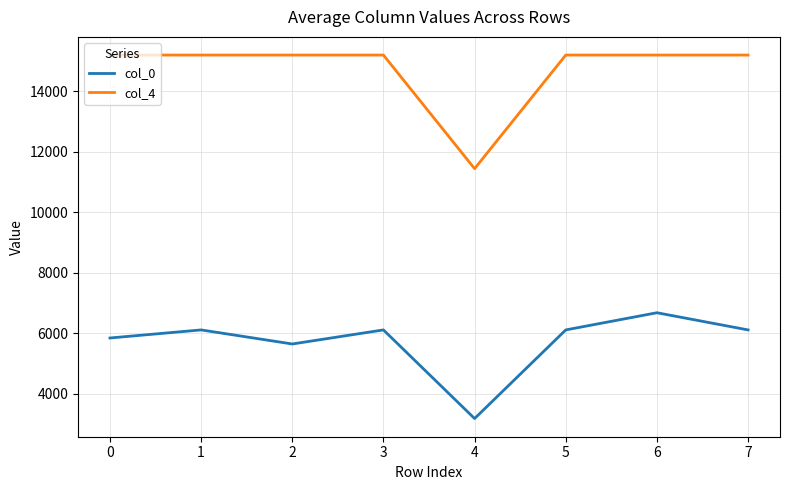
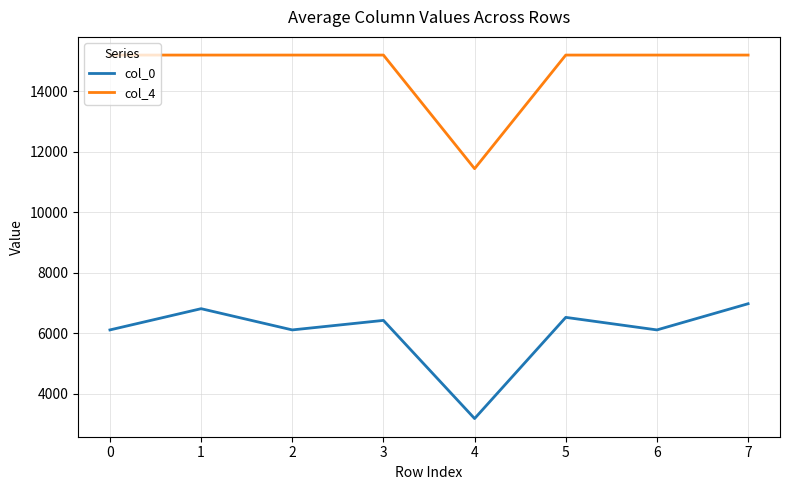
  {
    "col_0": {
-     "0": 5800,
-     "1": 6100,
-     "2": 5600,
-     "3": 6100,
+     "0": 6100,
+     "1": 6800,
+     "2": 6100,
+     "3": 6400,
      "4": 3200,
-     "5": 6100,
-     "6": 6700,
-     "7": 6100
+     "5": 6500,
+     "6": 6100,
+     "7": 7000
    },
    "col_4": {
      "1": 15200,
      "2": 15200,
      "3": 15200,
      "4": 11400,
      "5": 15200,
      "6": 15200,
      "7": 15200
    }
  }
